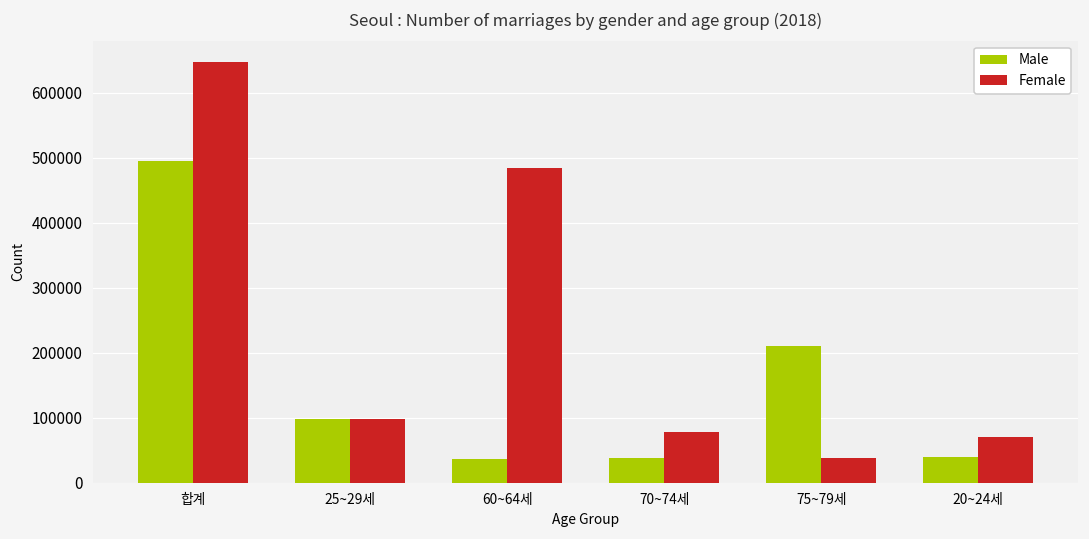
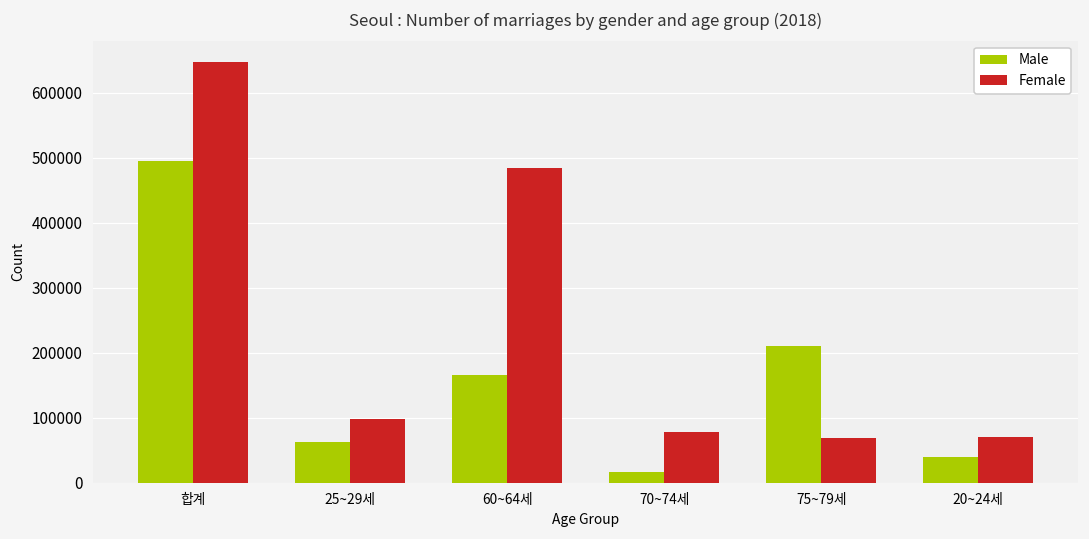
  {
    "Male": {
      "합계": 490000,
-     "25~29세": 100000,
-     "60~64세": 40000,
-     "70~74세": 40000,
+     "25~29세": 60000,
+     "60~64세": 170000,
+     "70~74세": 20000,
      "75~79세": 210000,
      "20~24세": 40000
    },
    "Female": {
      "합계": 650000,
      "25~29세": 100000,
      "60~64세": 480000,
      "70~74세": 80000,
-     "75~79세": 40000,
+     "75~79세": 70000,
      "20~24세": 70000
    }
  }
